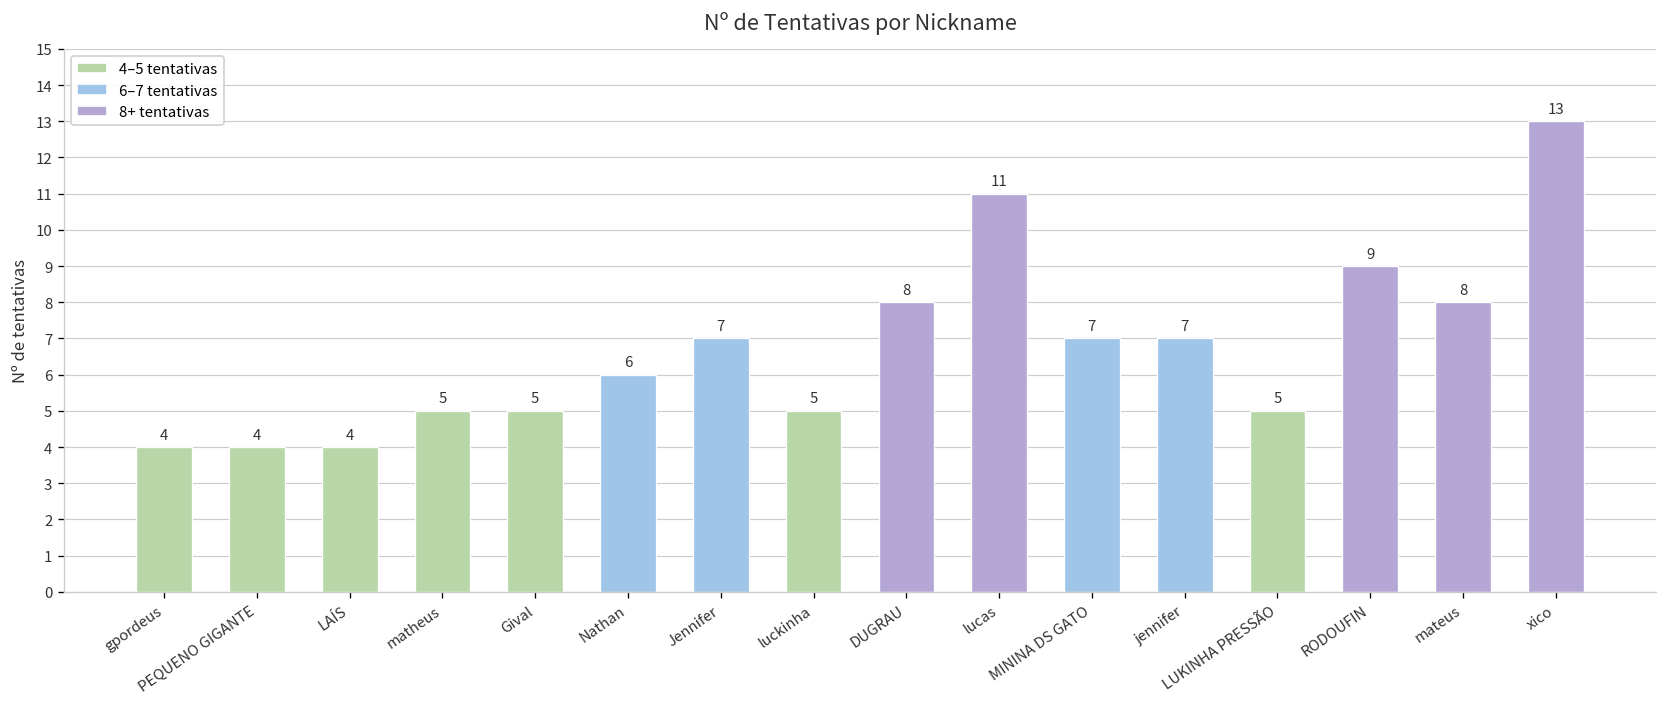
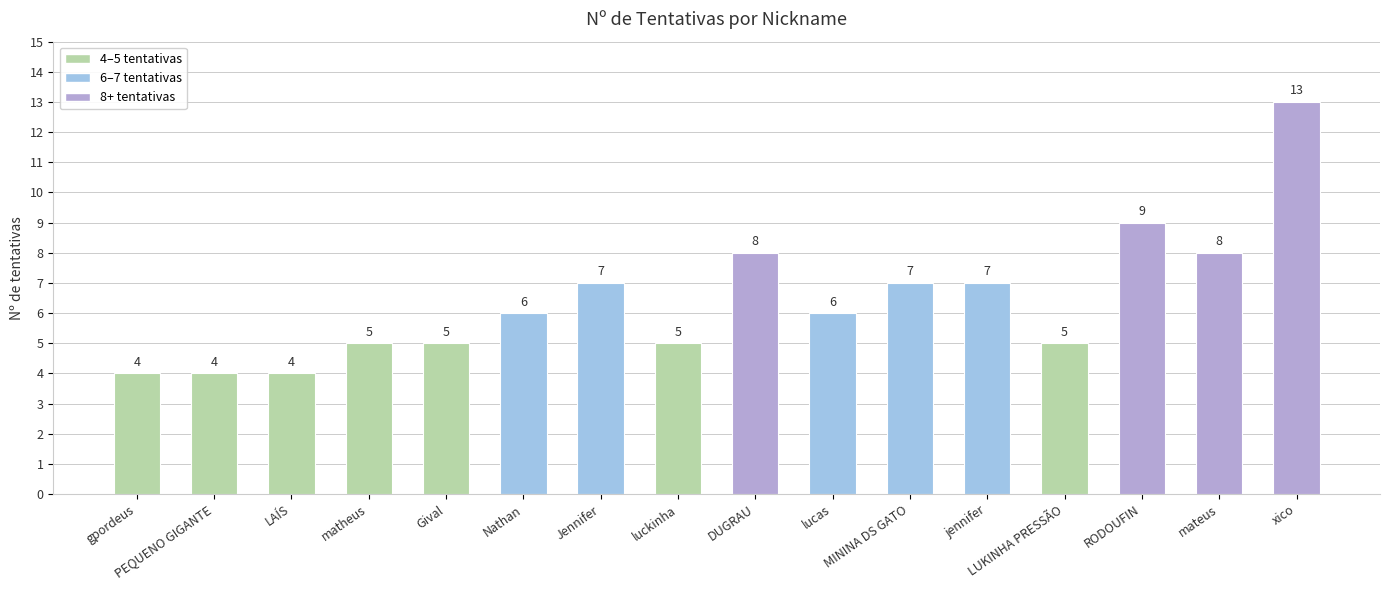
  {
    "gpordeus": 4,
    "PEQUENO GIGANTE": 4,
    "LAÍS": 4,
    "matheus": 5,
    "Gival": 5,
    "Nathan": 6,
    "Jennifer": 7,
    "luckinha": 5,
    "DUGRAU": 8,
-   "lucas": 11,
+   "lucas": 6,
    "MININA DS GATO": 7,
    "jennifer": 7,
    "LUKINHA PRESSÃO": 5,
    "RODOUFIN": 9,
    "mateus": 8,
    "xico": 13
  }
